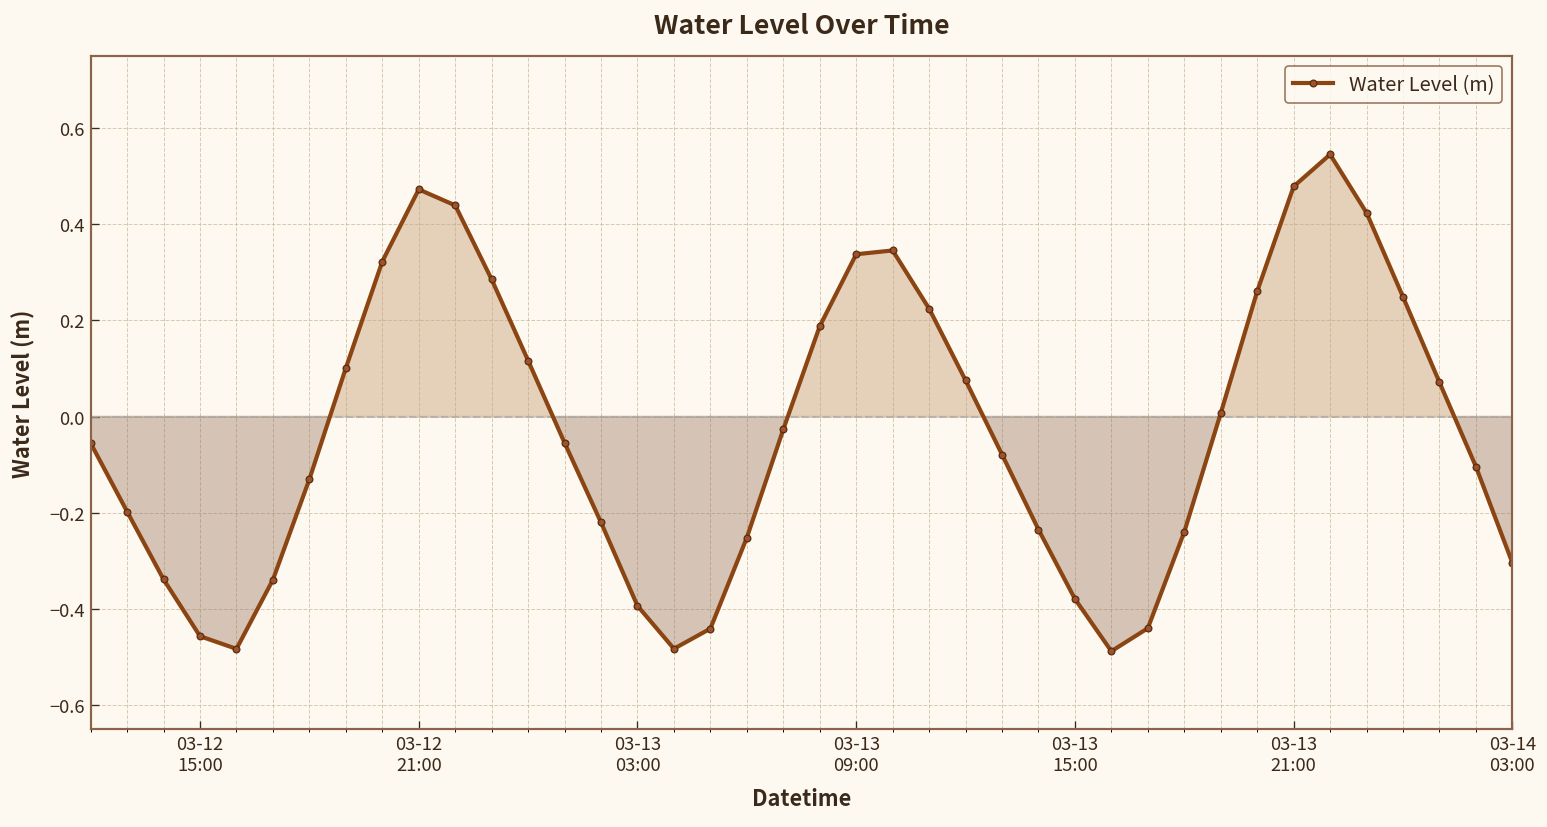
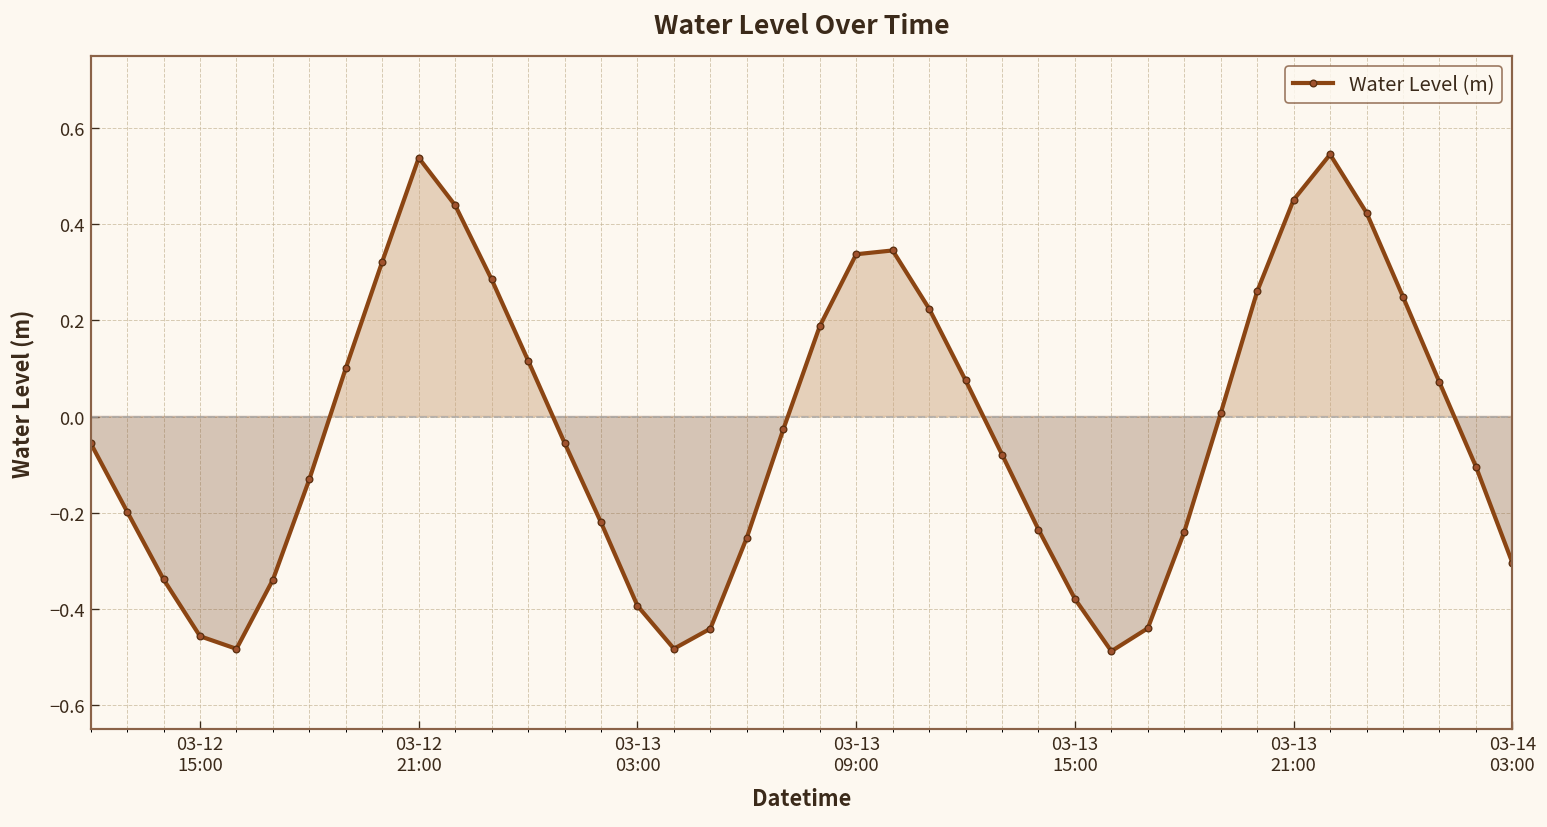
  {
    "03-12 15:00": -0.46,
-   "03-12 21:00": 0.47,
+   "03-12 21:00": 0.54,
    "03-13 03:00": -0.39,
    "03-13 09:00": 0.34,
    "03-13 15:00": -0.38,
-   "03-13 21:00": 0.48,
+   "03-13 21:00": 0.45,
    "03-14 03:00": -0.30
  }
